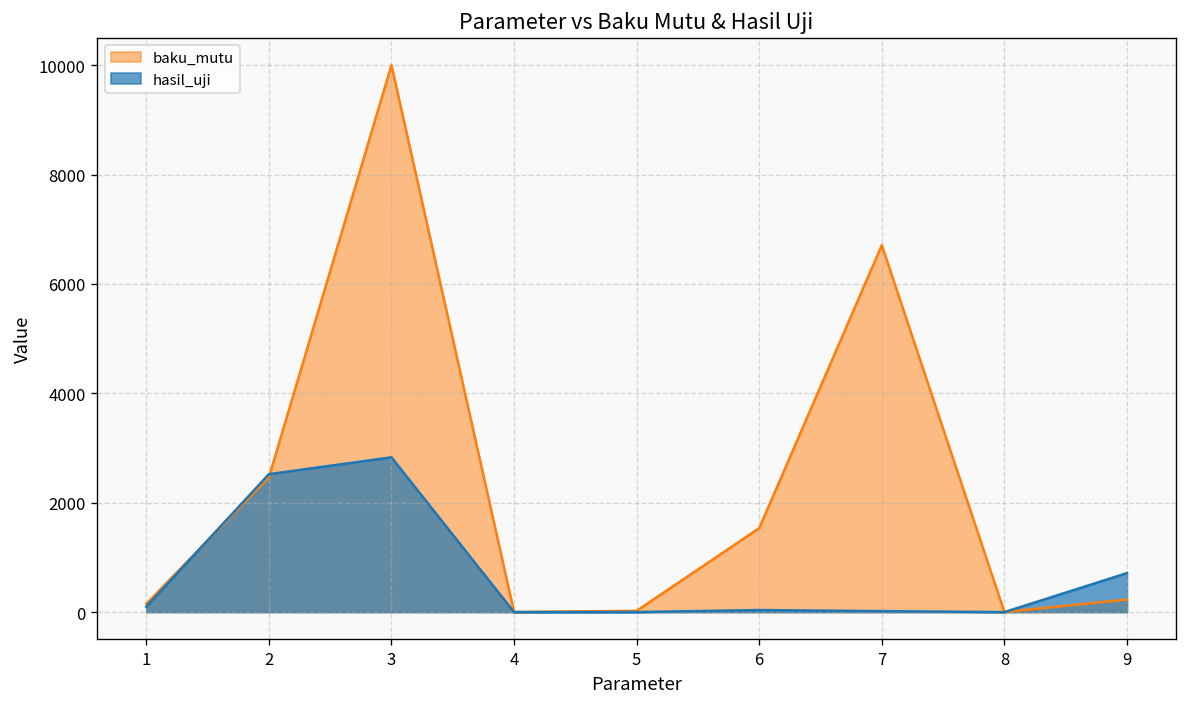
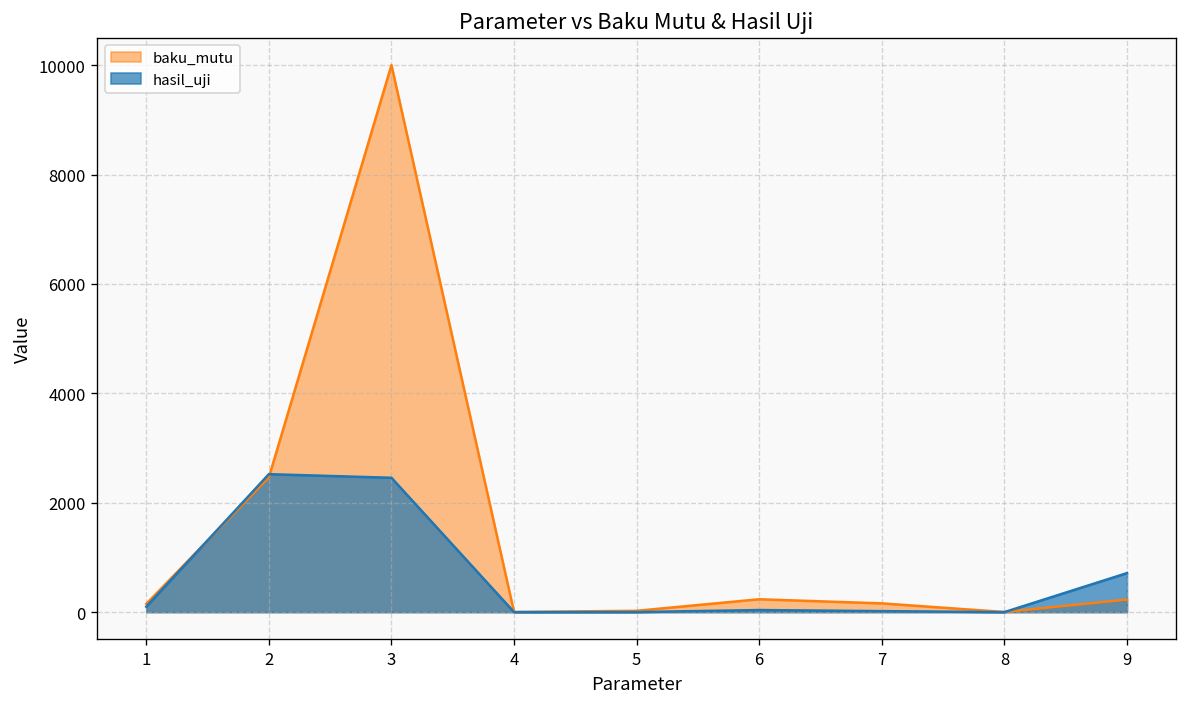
  {
    "baku_mutu": {
      "2": 2500,
      "3": 10000,
-     "6": 1500,
-     "7": 6700,
+     "6": 200,
+     "7": 200,
      "9": 200
    },
    "hasil_uji": {
      "2": 2500,
-     "3": 2800,
+     "3": 2500,
      "6": 0,
      "7": 0,
      "9": 700
    }
  }
